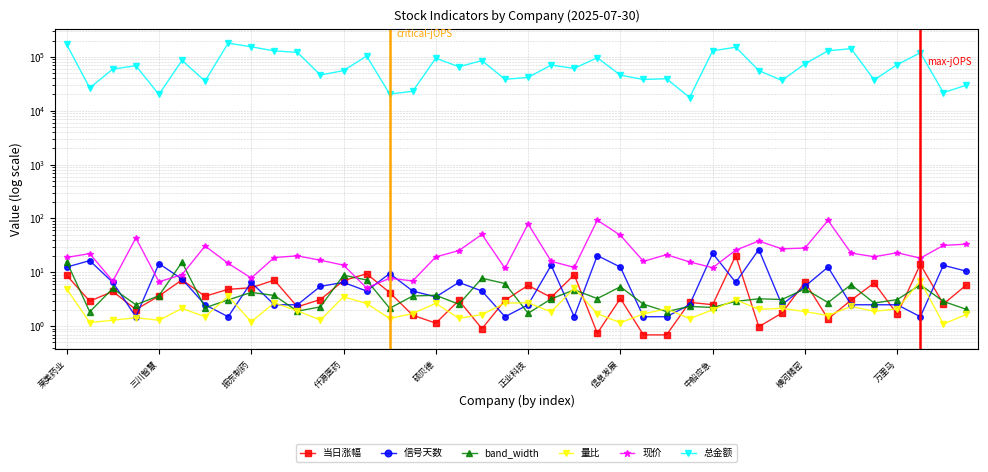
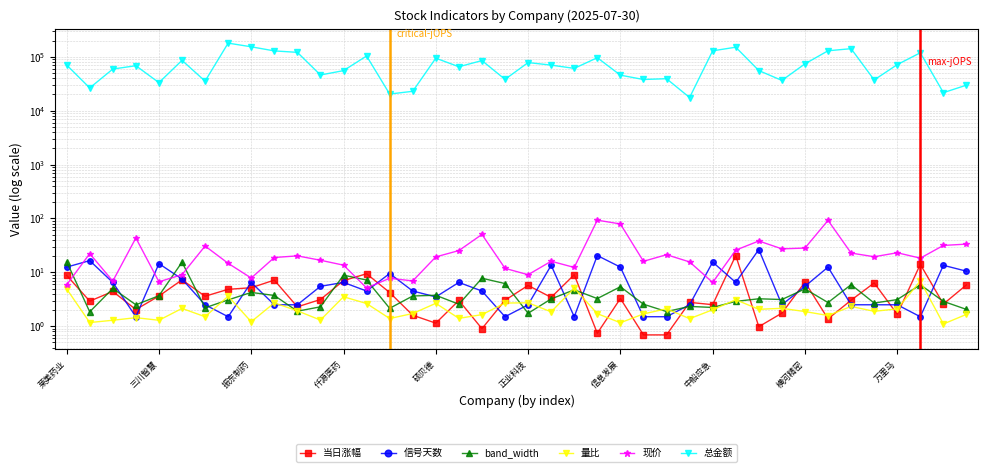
  {
    "当日涨幅": {
      "莱美药业": 9,
      "振东制药": 5,
      "硕贝德": 1.1,
      "正业科技": 6,
      "信息发展": 3,
      "中船应急": 3,
      "横河精密": 7,
      "万里马": 1.7
    },
    "信号天数": {
      "莱美药业": 13,
      "三川智慧": 15,
      "振东制药": 7,
      "信息发展": 13,
-     "中船应急": 23,
+     "中船应急": 16,
      "横河精密": 6,
      "万里马": 3
    },
    "band_width": {
      "莱美药业": 16,
      "振东制药": 4,
      "仟源医药": 9,
      "正业科技": 1.7,
      "信息发展": 5,
      "横河精密": 5,
      "万里马": 3
    },
    "量比": {
      "莱美药业": 5,
      "三川智慧": 1.3,
      "振东制药": 1.2,
      "仟源医药": 4,
      "硕贝德": 3,
      "信息发展": 1.2,
      "横河精密": 2,
      "万里马": 2
    },
    "现价": {
-     "莱美药业": 19,
+     "莱美药业": 6,
      "三川智慧": 7,
      "振东制药": 8,
      "仟源医药": 14,
      "硕贝德": 19,
-     "正业科技": 80,
-     "信息发展": 50,
-     "中船应急": 12,
+     "正业科技": 9,
+     "信息发展": 80,
+     "中船应急": 6,
      "横河精密": 30,
      "万里马": 23
    },
    "总金额": {
-     "莱美药业": 170000,
-     "三川智慧": 20000,
+     "莱美药业": 70000,
+     "三川智慧": 30000,
      "振东制药": 150000,
      "仟源医药": 60000,
      "硕贝德": 90000,
-     "正业科技": 40000,
+     "正业科技": 80000,
      "信息发展": 50000,
      "中船应急": 130000,
      "横河精密": 70000,
      "万里马": 70000
    }
  }
